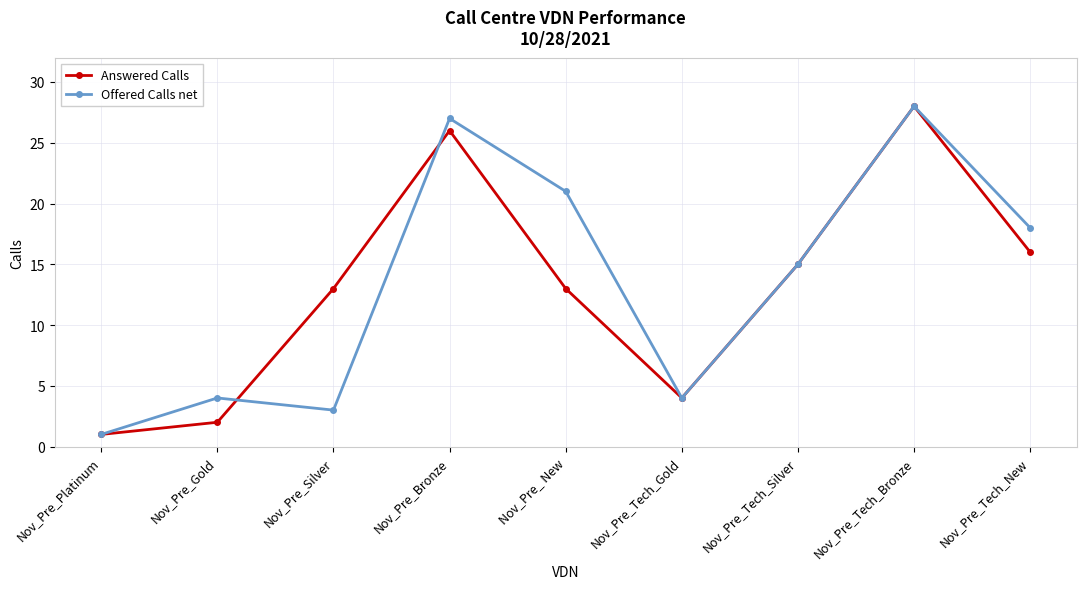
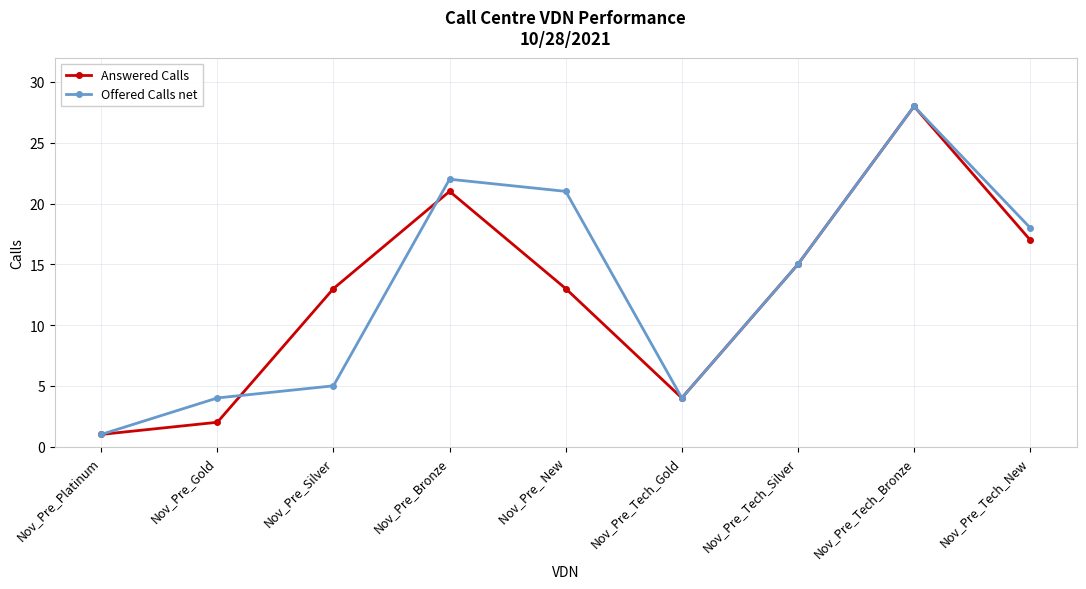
  {
    "Answered Calls": {
      "Nov_Pre_Gold": 2,
      "Nov_Pre_Silver": 13,
-     "Nov_Pre_Bronze": 26,
+     "Nov_Pre_Bronze": 21,
      "Nov_Pre_ New": 13,
-     "Nov_Pre_Tech_New": 16
+     "Nov_Pre_Tech_New": 17
    },
    "Offered Calls net": {
      "Nov_Pre_Gold": 4,
-     "Nov_Pre_Silver": 3,
-     "Nov_Pre_Bronze": 27,
+     "Nov_Pre_Silver": 5,
+     "Nov_Pre_Bronze": 22,
      "Nov_Pre_ New": 21,
      "Nov_Pre_Tech_New": 18
    }
  }
